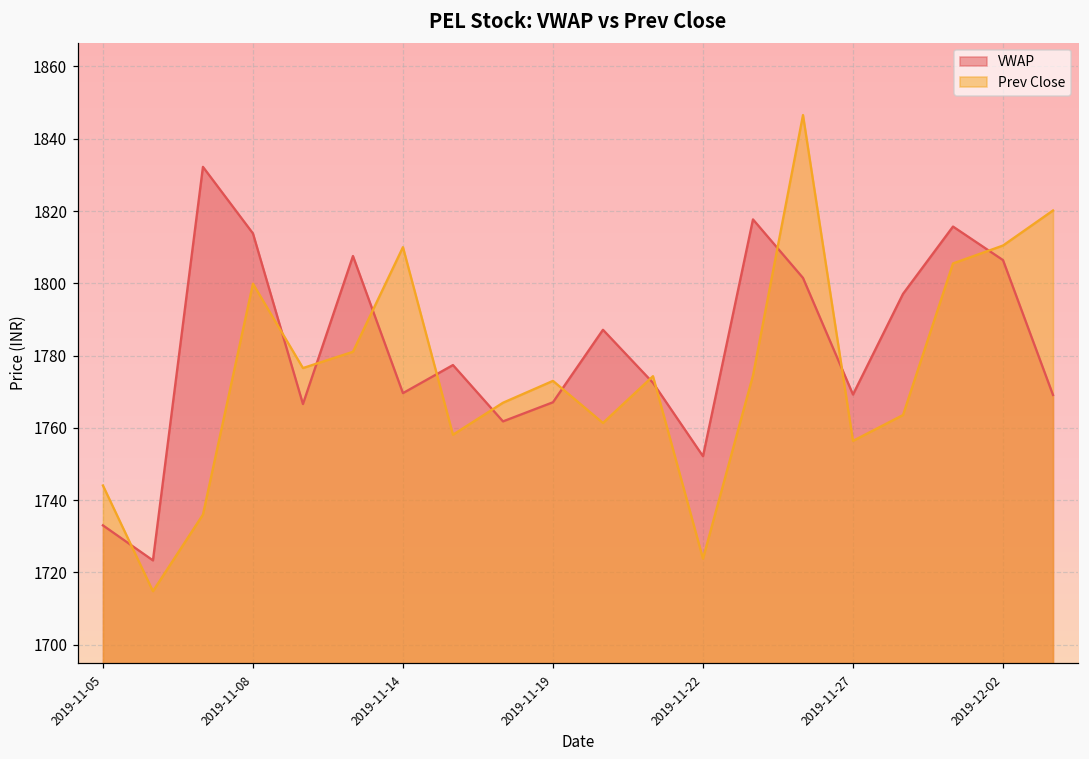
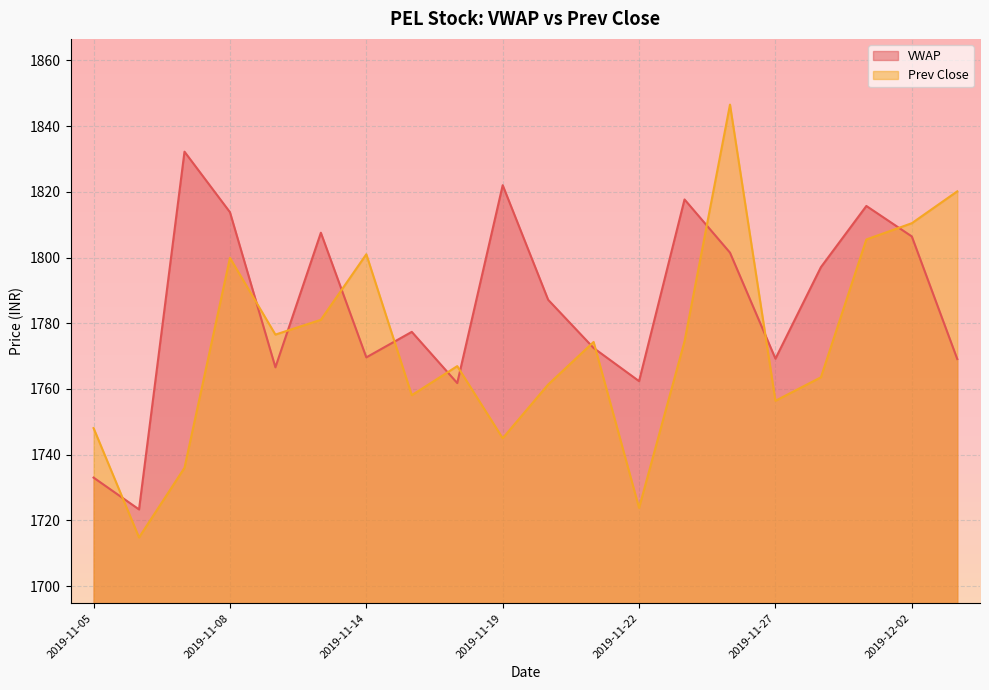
  {
    "VWAP": {
      "2019-11-05": 1733,
      "2019-11-08": 1814,
      "2019-11-14": 1770,
-     "2019-11-19": 1767,
-     "2019-11-22": 1752,
+     "2019-11-19": 1822,
+     "2019-11-22": 1762,
      "2019-11-27": 1769,
      "2019-12-02": 1806
    },
    "Prev Close": {
-     "2019-11-05": 1744,
+     "2019-11-05": 1748,
      "2019-11-08": 1800,
-     "2019-11-14": 1810,
-     "2019-11-19": 1773,
+     "2019-11-14": 1801,
+     "2019-11-19": 1745,
      "2019-11-22": 1724,
      "2019-11-27": 1756,
      "2019-12-02": 1810
    }
  }
